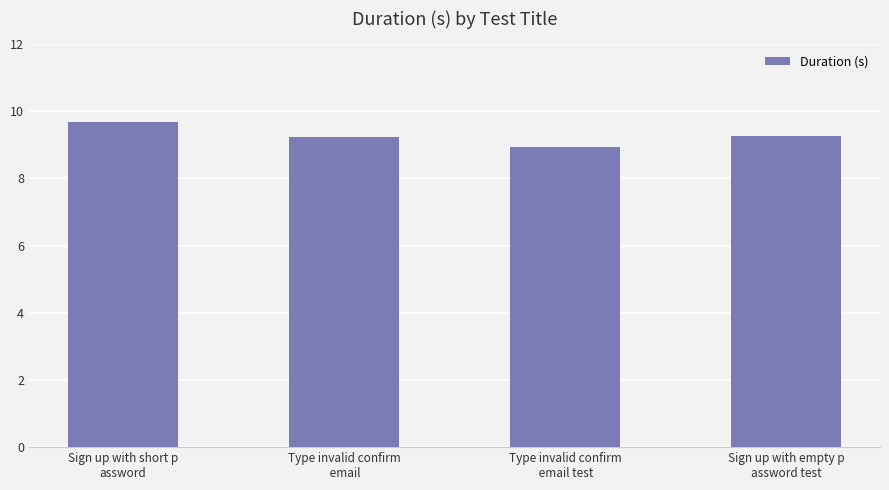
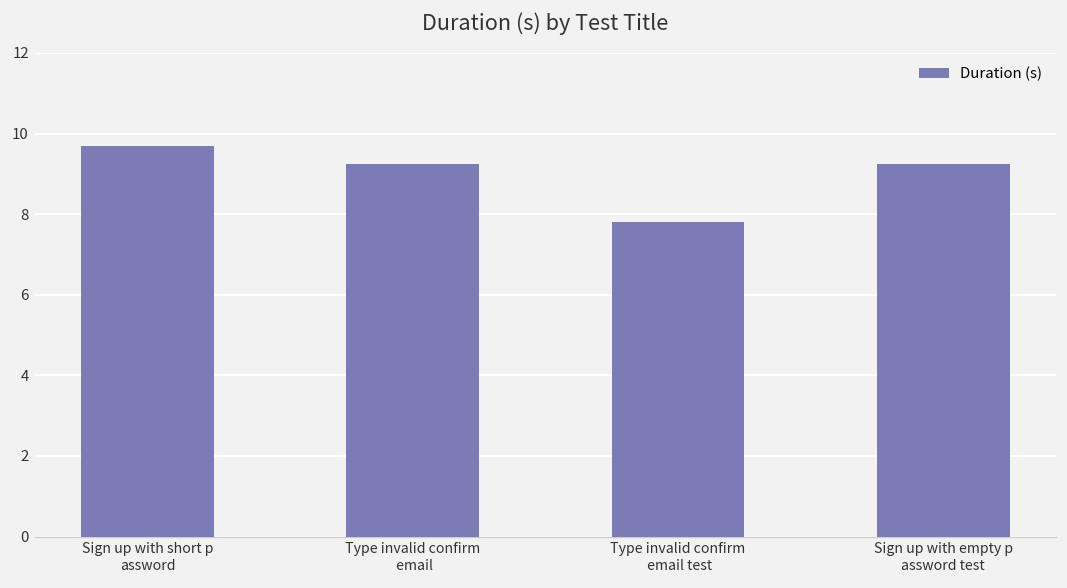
  {
    "Sign up with short p assword": 9.7,
    "Type invalid confirm email": 9.2,
-   "Type invalid confirm email test": 8.9,
+   "Type invalid confirm email test": 7.8,
    "Sign up with empty p assword test": 9.3
  }
